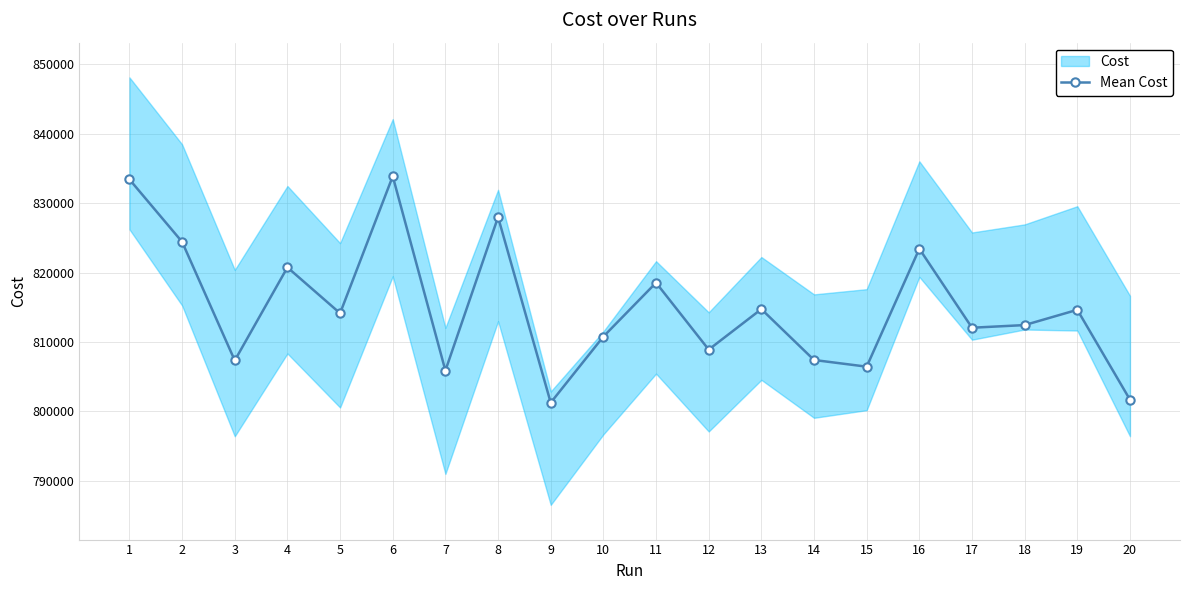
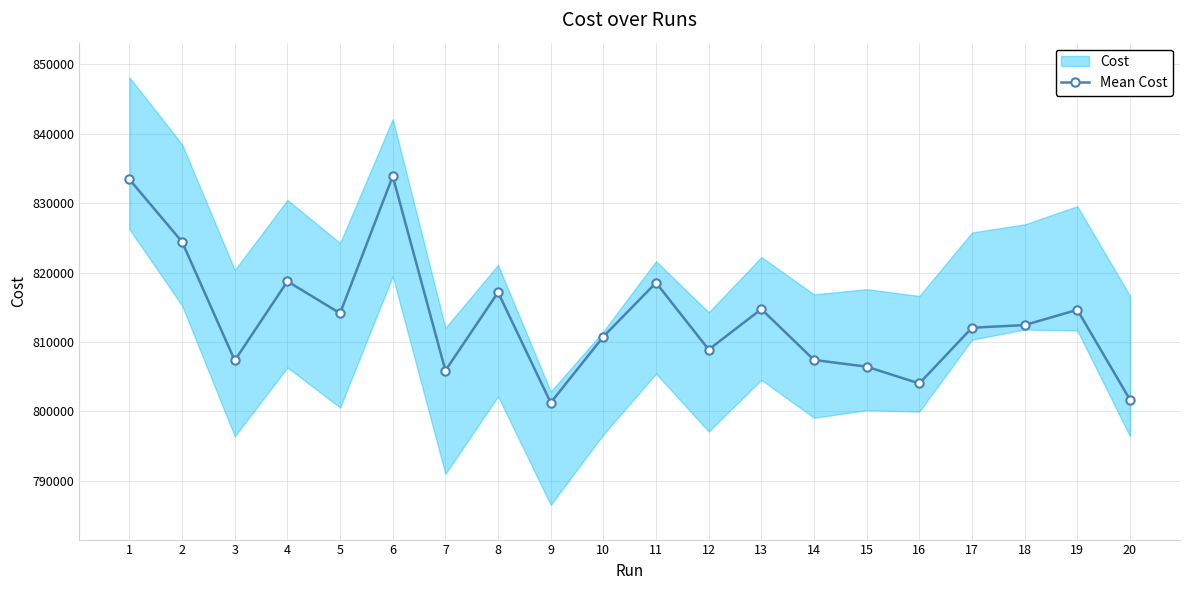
  {
    "Mean Cost": {
      "1": 833000,
      "2": 824000,
      "3": 807000,
-     "4": 821000,
+     "4": 819000,
      "5": 814000,
      "6": 834000,
      "7": 806000,
-     "8": 828000,
+     "8": 817000,
      "9": 801000,
      "10": 811000,
      "11": 819000,
      "12": 809000,
      "13": 815000,
      "14": 807000,
      "15": 806000,
-     "16": 823000,
+     "16": 804000,
      "17": 812000,
      "18": 812000,
      "19": 815000,
      "20": 802000
    }
  }
